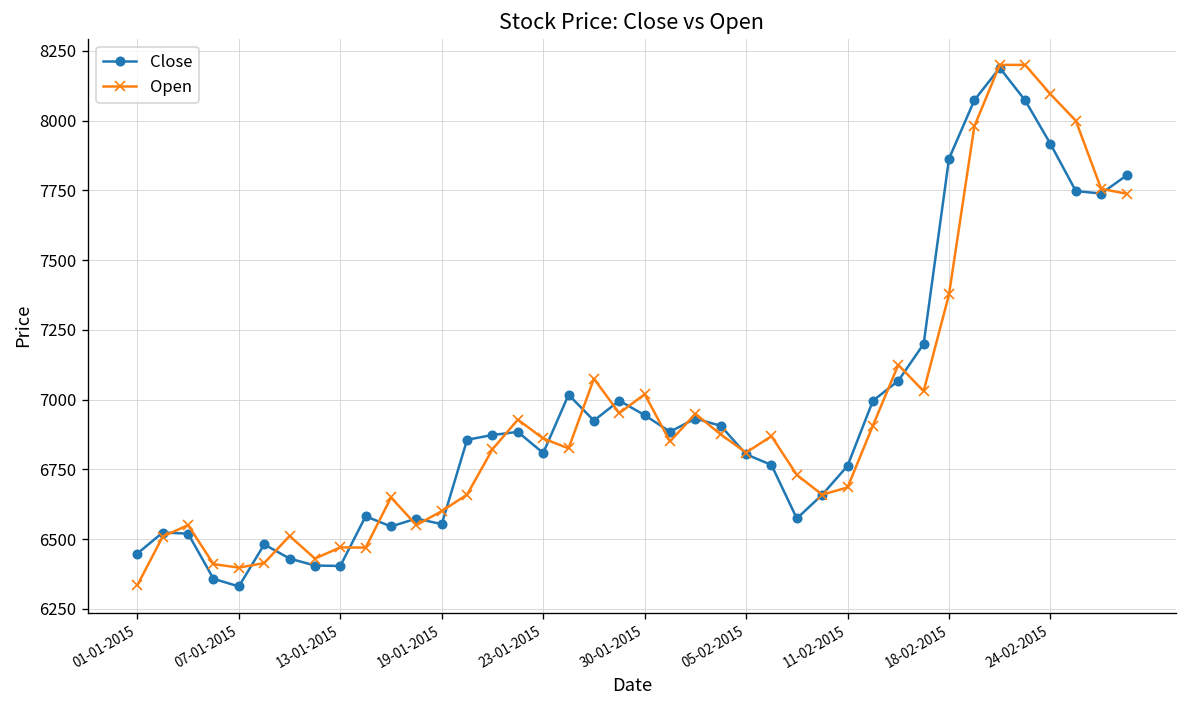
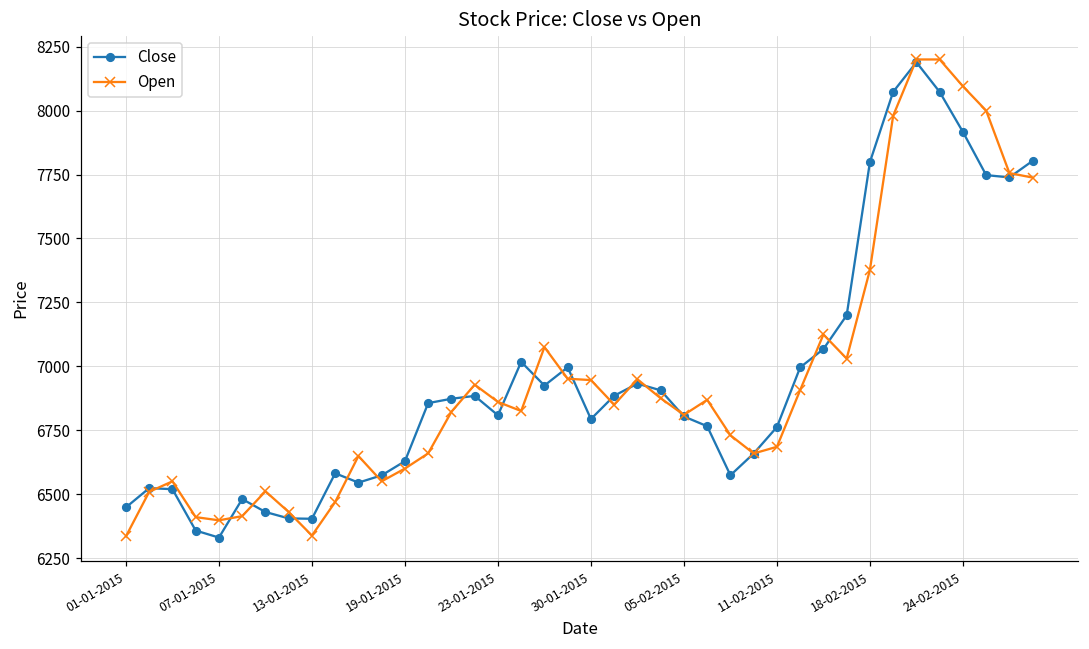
  {
    "Close": {
      "01-01-2015": 6450,
      "07-01-2015": 6330,
      "13-01-2015": 6400,
-     "19-01-2015": 6550,
+     "19-01-2015": 6630,
      "23-01-2015": 6810,
-     "30-01-2015": 6940,
+     "30-01-2015": 6790,
      "11-02-2015": 6760,
-     "18-02-2015": 7860,
+     "18-02-2015": 7800,
      "24-02-2015": 7920
    },
    "Open": {
      "01-01-2015": 6330,
      "07-01-2015": 6400,
-     "13-01-2015": 6470,
+     "13-01-2015": 6340,
      "19-01-2015": 6600,
      "23-01-2015": 6860,
-     "30-01-2015": 7020,
+     "30-01-2015": 6950,
      "11-02-2015": 6690,
      "18-02-2015": 7380,
      "24-02-2015": 8100
    }
  }
